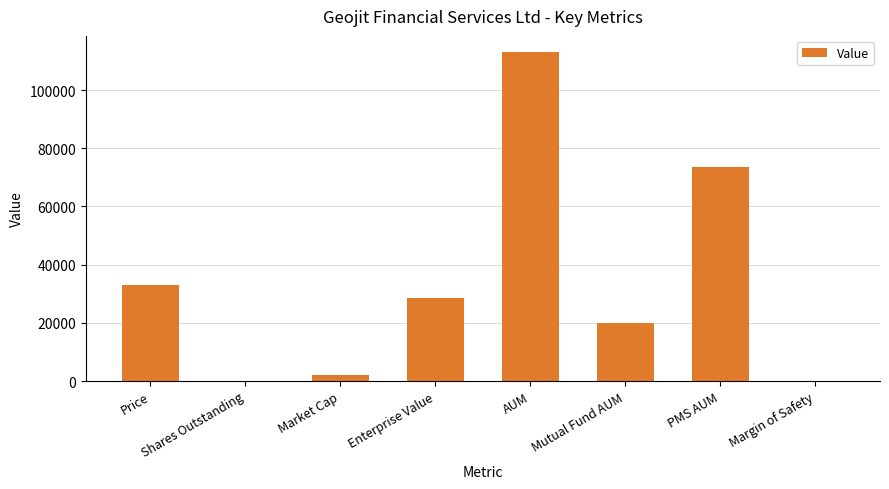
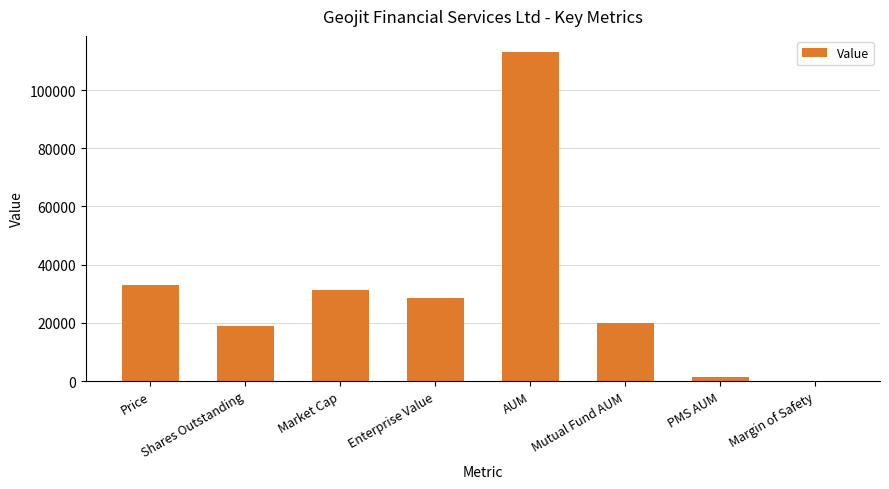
  {
    "Price": 33000,
-   "Shares Outstanding": 0,
-   "Market Cap": 2000,
+   "Shares Outstanding": 19000,
+   "Market Cap": 31000,
    "Enterprise Value": 29000,
    "AUM": 113000,
    "Mutual Fund AUM": 20000,
-   "PMS AUM": 74000
+   "PMS AUM": 1000
  }
